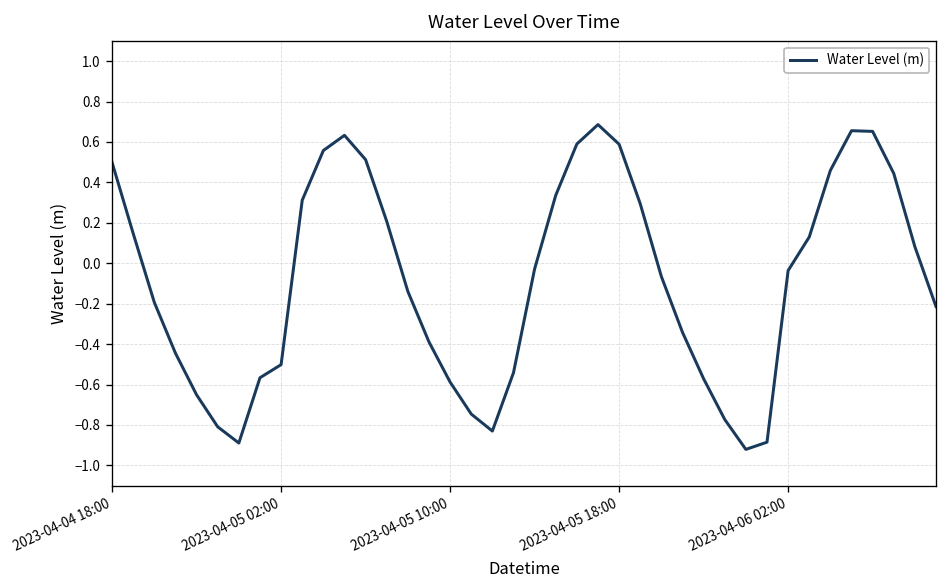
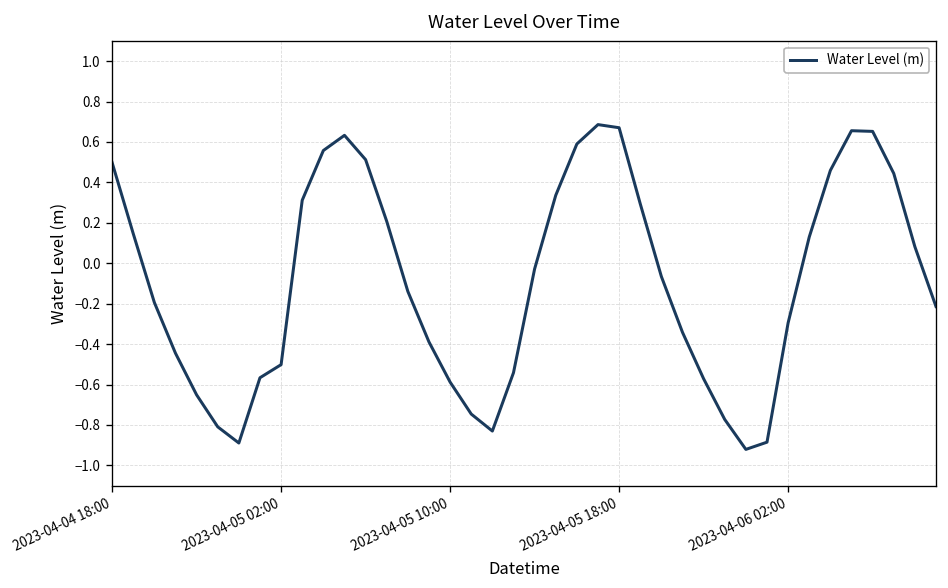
  {
    "2023-04-04 18:00": 0.50,
    "2023-04-05 02:00": -0.50,
    "2023-04-05 10:00": -0.59,
-   "2023-04-05 18:00": 0.59,
-   "2023-04-06 02:00": -0.04
+   "2023-04-05 18:00": 0.67,
+   "2023-04-06 02:00": -0.29
  }
